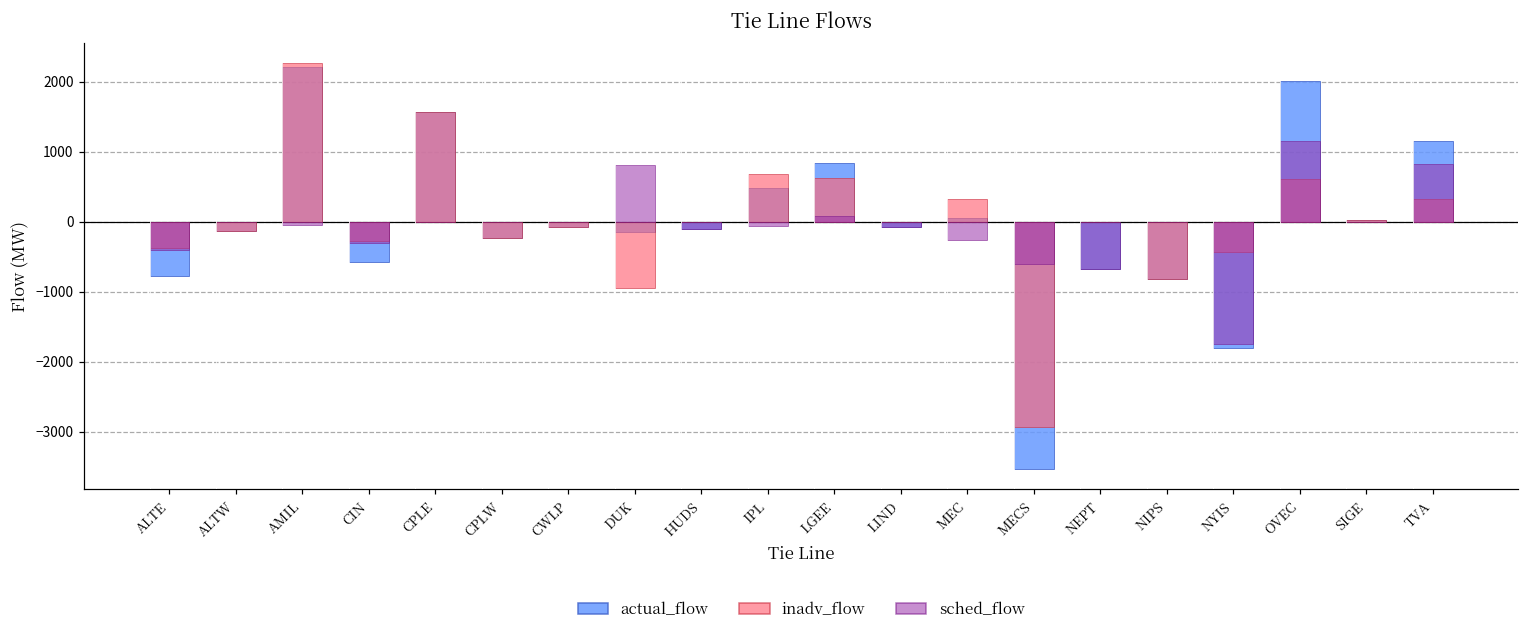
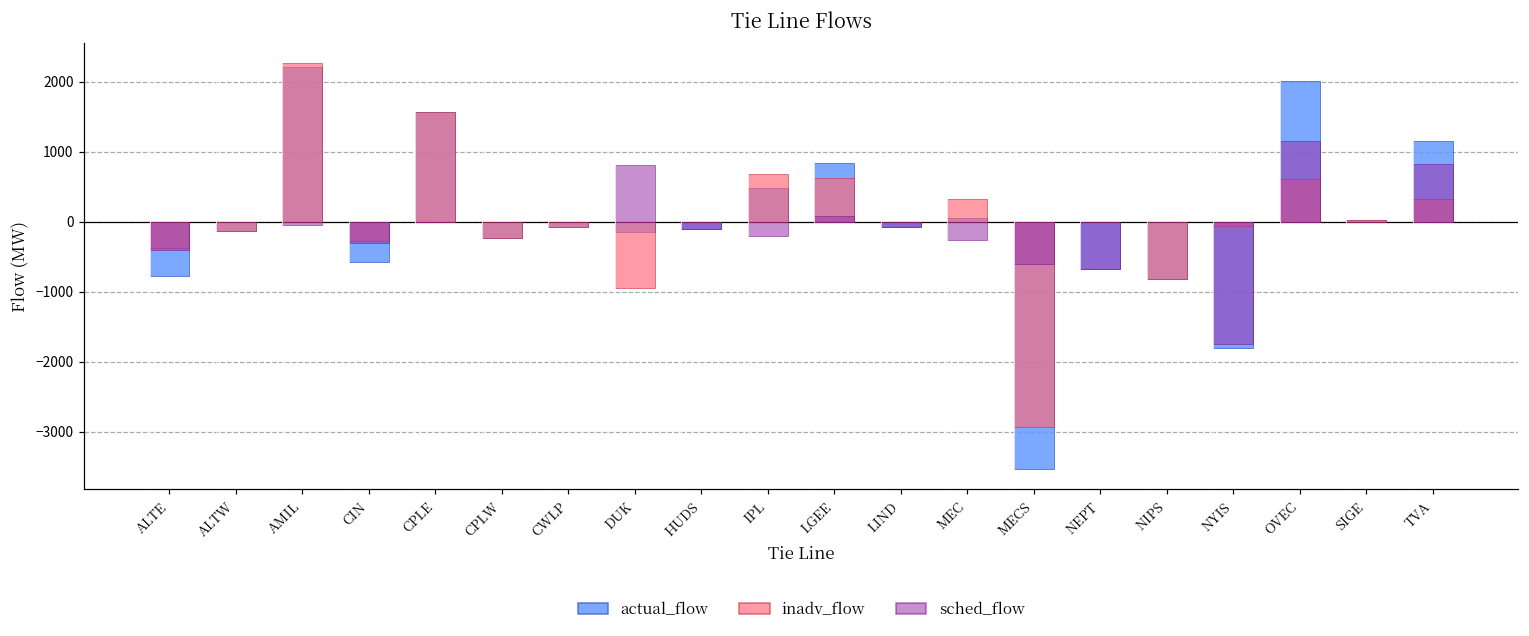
  {
    "actual_flow": {
      "ALTE": -800,
      "ALTW": -100,
      "CIN": -600,
      "CPLE": 1600,
      "CPLW": -200,
      "CWLP": -100,
      "HUDS": -100,
      "LGEE": 800,
      "LIND": -100,
      "MECS": -3500,
      "NEPT": -700,
      "NIPS": -800,
      "NYIS": -1800,
      "OVEC": 2000,
      "TVA": 1200
    },
    "inadv_flow": {
      "ALTW": -100,
      "AMIL": 2300,
      "CPLE": 1600,
      "CPLW": -200,
      "CWLP": -100,
      "DUK": -1000,
      "HUDS": 0,
      "IPL": 700,
      "LIND": 0,
      "MEC": 300,
      "NEPT": 0,
      "NIPS": -800,
-     "NYIS": -400
+     "NYIS": -100
    },
    "sched_flow": {
      "ALTW": 0,
      "AMIL": -100,
      "CPLE": 0,
      "CPLW": 0,
      "CWLP": 0,
      "DUK": 800,
      "HUDS": -100,
-     "IPL": -100,
+     "IPL": -200,
      "LIND": -100,
      "MEC": -300,
      "NEPT": -700,
      "NIPS": 0,
      "SIGE": 0
    }
  }
